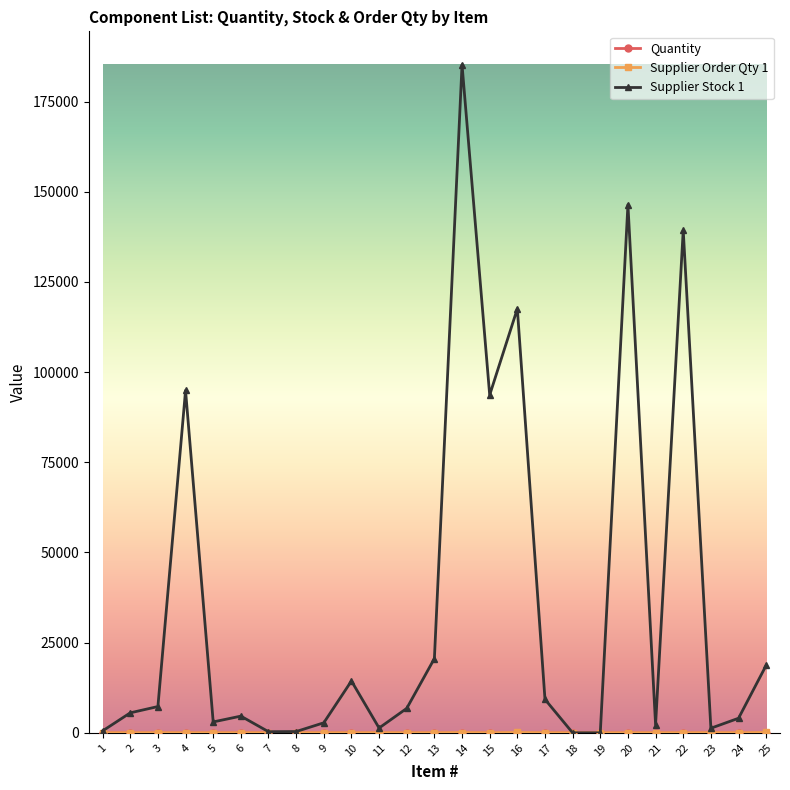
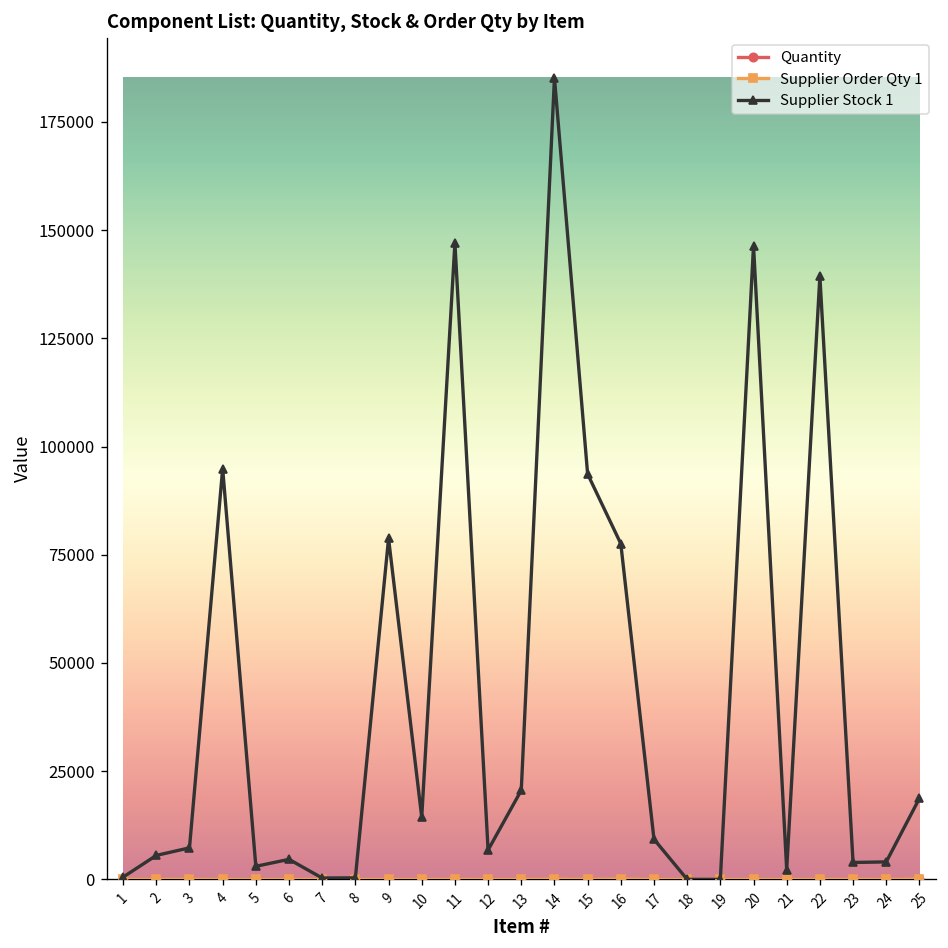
  {
    "Supplier Stock 1": {
      "2": 6000,
      "3": 7000,
      "4": 95000,
      "5": 3000,
      "6": 5000,
-     "9": 3000,
+     "9": 79000,
      "10": 14000,
-     "11": 1000,
+     "11": 147000,
      "12": 7000,
      "13": 21000,
      "14": 185000,
      "15": 94000,
-     "16": 118000,
+     "16": 78000,
      "17": 9000,
      "20": 146000,
      "21": 2000,
      "22": 139000,
-     "23": 1000,
+     "23": 4000,
      "24": 4000,
      "25": 19000
    }
  }
